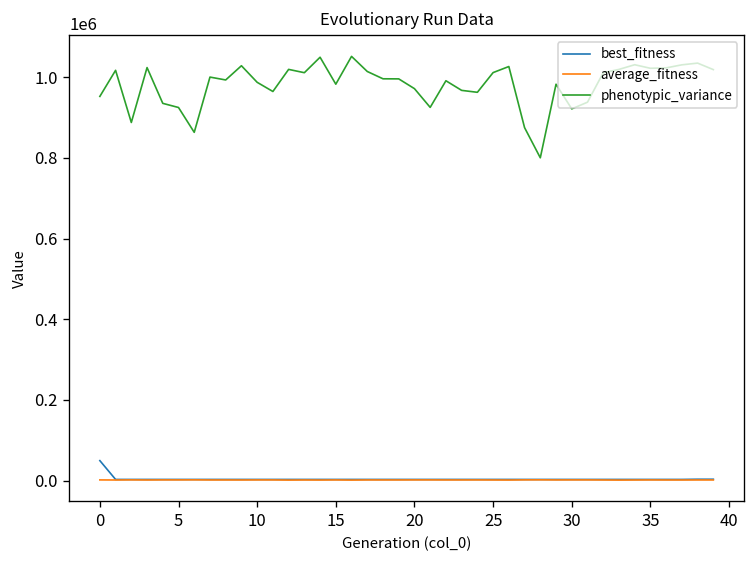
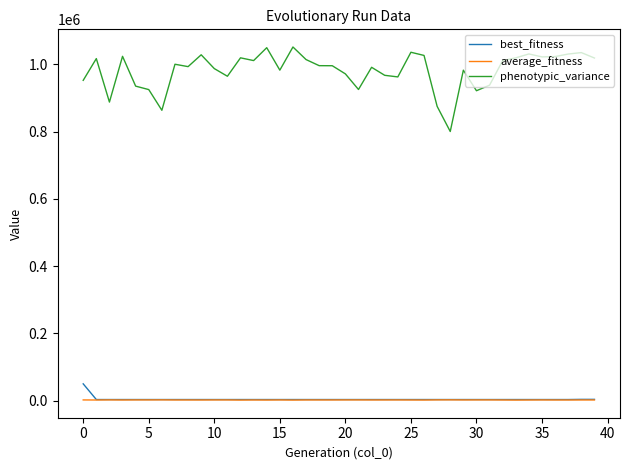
  {
    "best_fitness": {
      "0": 50000
    },
    "average_fitness": {
      "0": 0
    },
    "phenotypic_variance": {
      "0": 950000,
      "5": 920000,
      "10": 990000,
      "15": 980000,
      "20": 970000,
-     "25": 1010000,
+     "25": 1040000,
      "30": 920000
    }
  }
